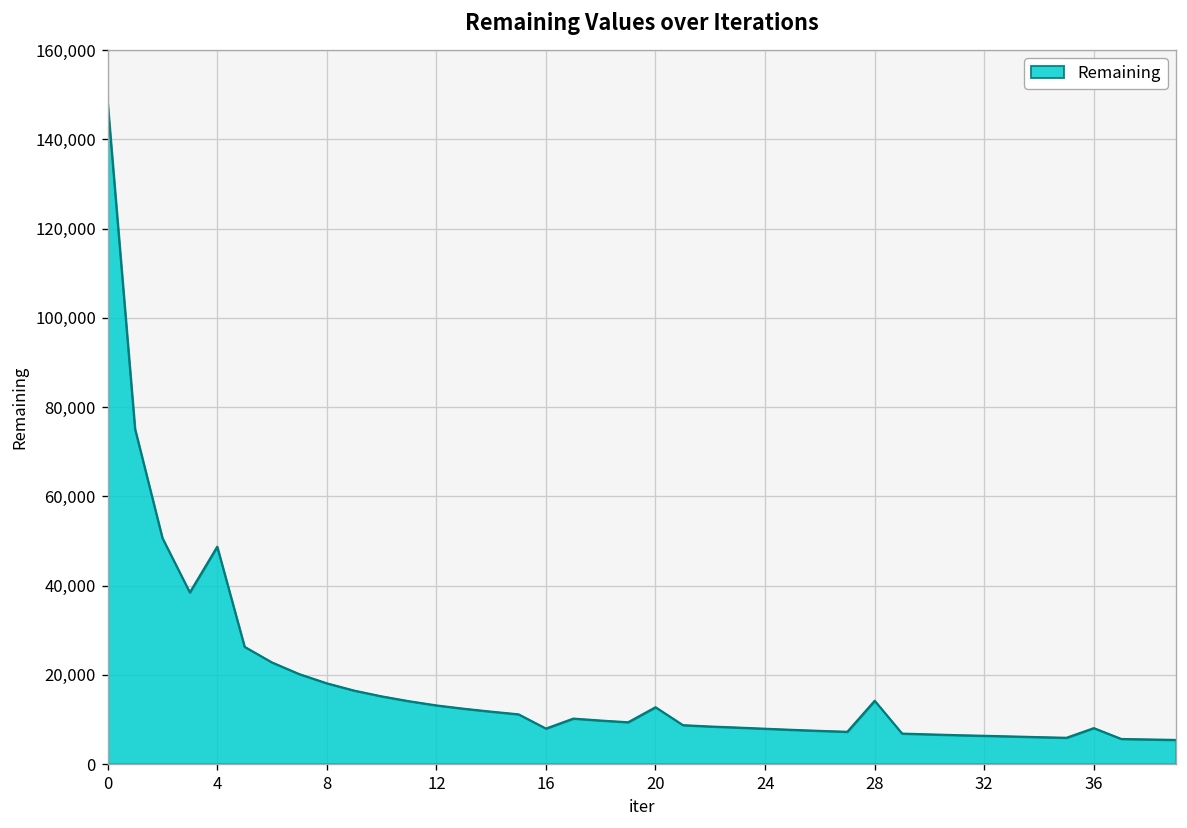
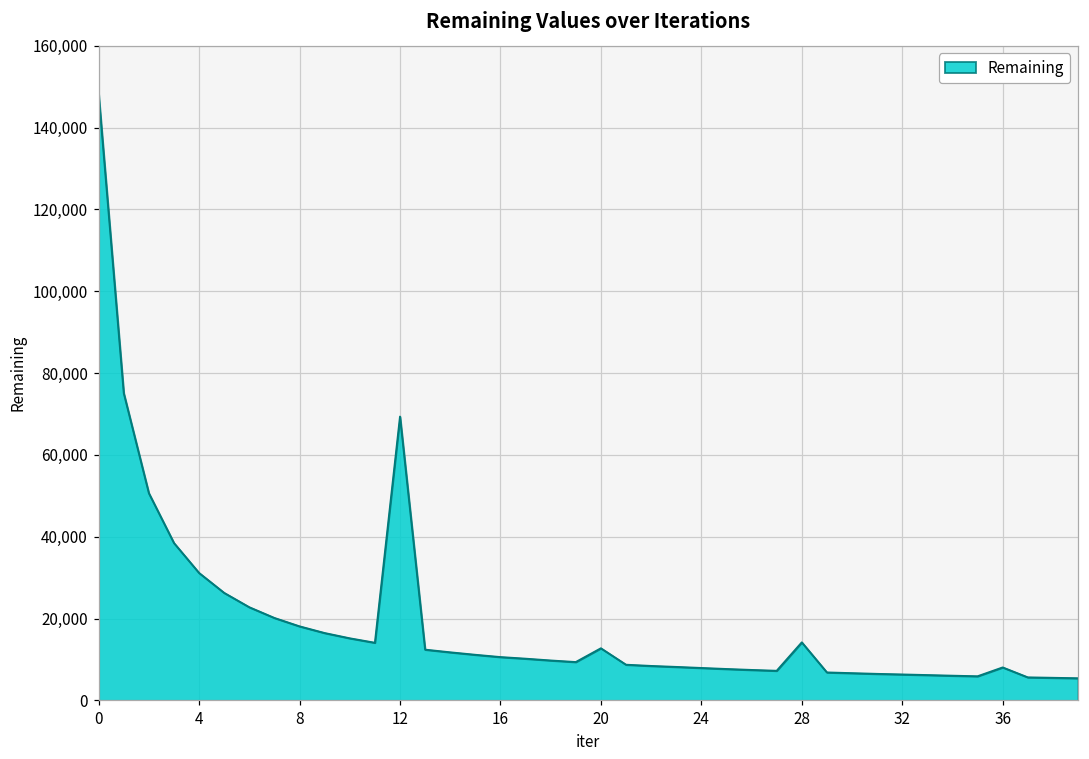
  {
    "0": "148,000",
-   "4": "49,000",
+   "4": "31,000",
    "8": "18,000",
-   "12": "13,000",
-   "16": "8,000",
+   "12": "69,000",
+   "16": "11,000",
    "20": "13,000",
    "24": "8,000",
    "28": "14,000",
    "32": "6,000",
    "36": "8,000"
  }
